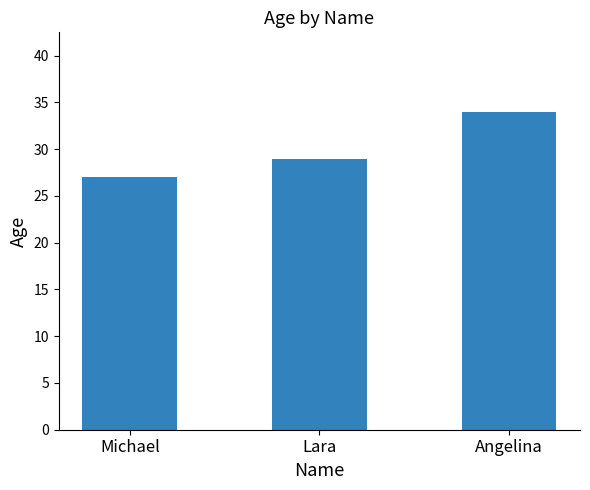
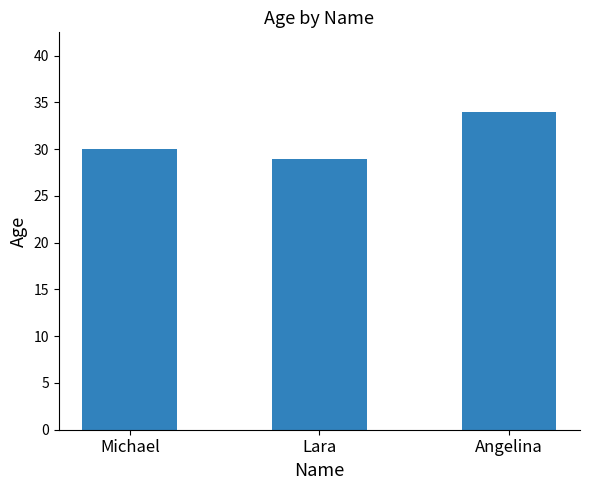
  {
-   "Michael": 27,
+   "Michael": 30,
    "Lara": 29,
    "Angelina": 34
  }
